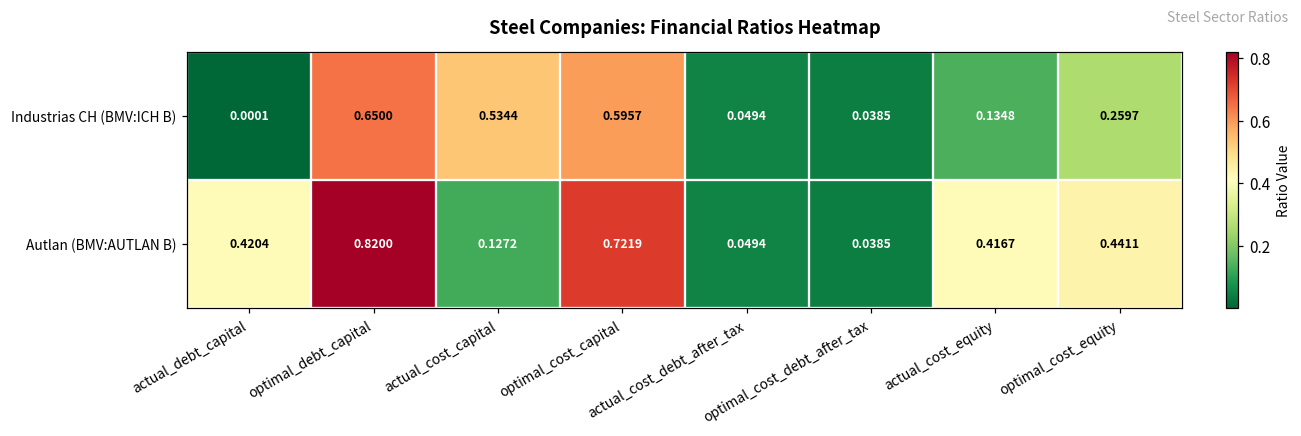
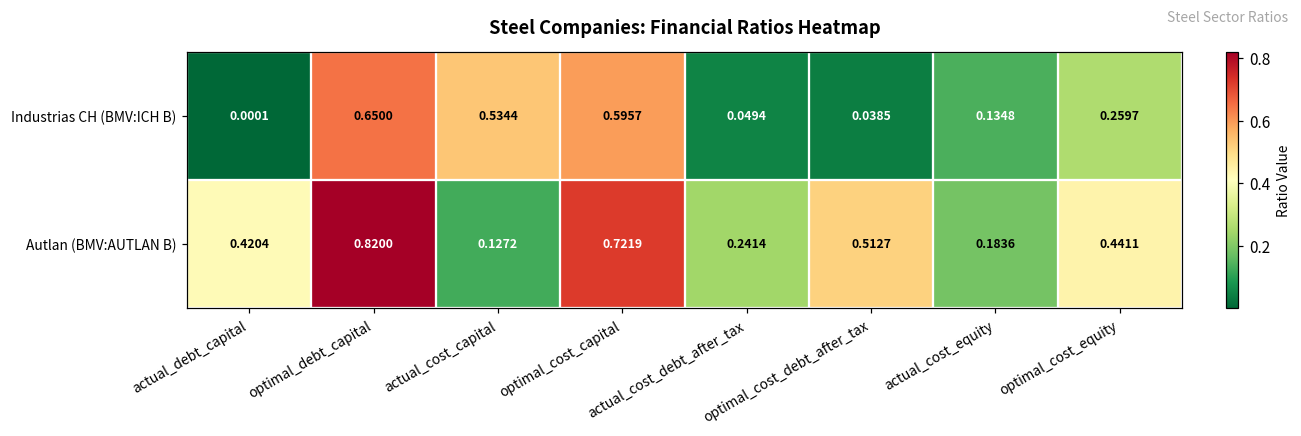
  {
    "Industrias CH (BMV:ICH B)": {
      "actual_debt_capital": 0.0001,
      "optimal_debt_capital": 0.6500,
      "actual_cost_capital": 0.5344,
      "optimal_cost_capital": 0.5957,
      "actual_cost_debt_after_tax": 0.0494,
      "optimal_cost_debt_after_tax": 0.0385,
      "actual_cost_equity": 0.1348,
      "optimal_cost_equity": 0.2597
    },
    "Autlan (BMV:AUTLAN B)": {
      "actual_debt_capital": 0.4204,
      "optimal_debt_capital": 0.8200,
      "actual_cost_capital": 0.1272,
      "optimal_cost_capital": 0.7219,
-     "actual_cost_debt_after_tax": 0.0494,
-     "optimal_cost_debt_after_tax": 0.0385,
-     "actual_cost_equity": 0.4167,
+     "actual_cost_debt_after_tax": 0.2414,
+     "optimal_cost_debt_after_tax": 0.5127,
+     "actual_cost_equity": 0.1836,
      "optimal_cost_equity": 0.4411
    }
  }
